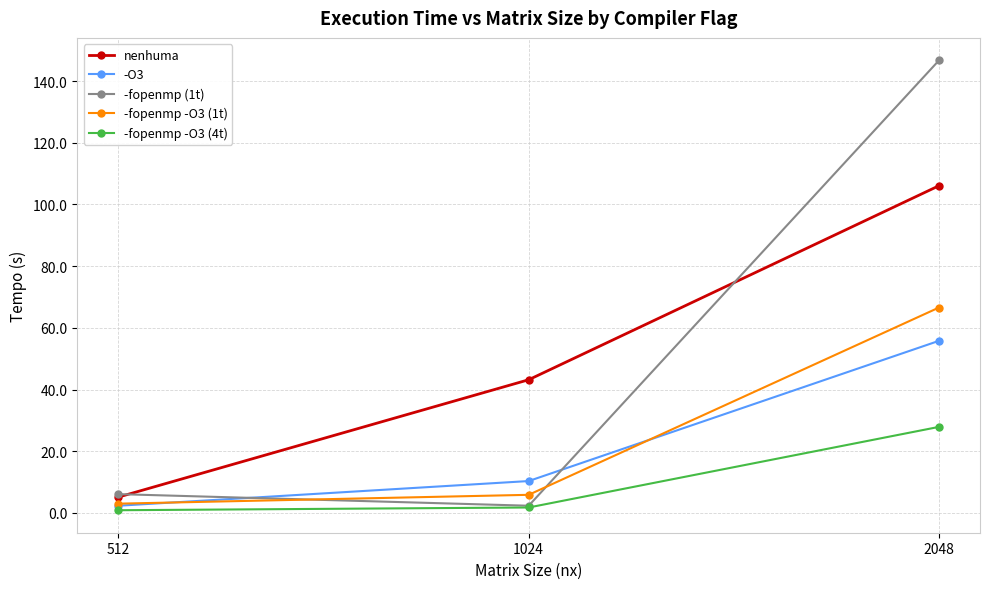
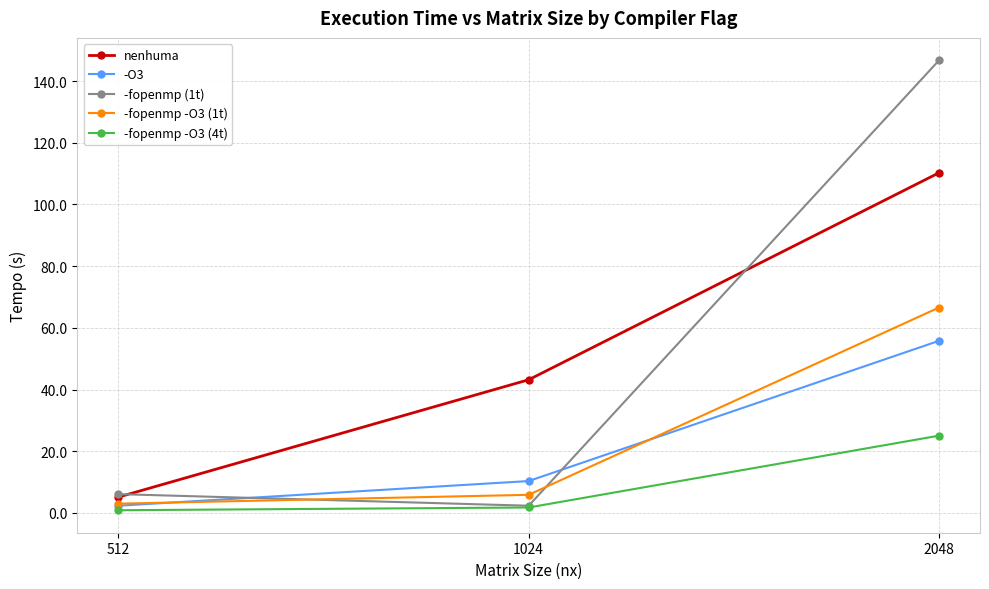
  {
    "nenhuma": {
      "512": 5,
      "1024": 43,
-     "2048": 106
+     "2048": 110
    },
    "-O3": {
      "1024": 10,
      "2048": 56
    },
    "-fopenmp (1t)": {
      "512": 6,
      "2048": 147
    },
    "-fopenmp -O3 (1t)": {
      "1024": 6,
      "2048": 67
    },
    "-fopenmp -O3 (4t)": {
      "512": 1,
-     "2048": 28
+     "2048": 25
    }
  }
